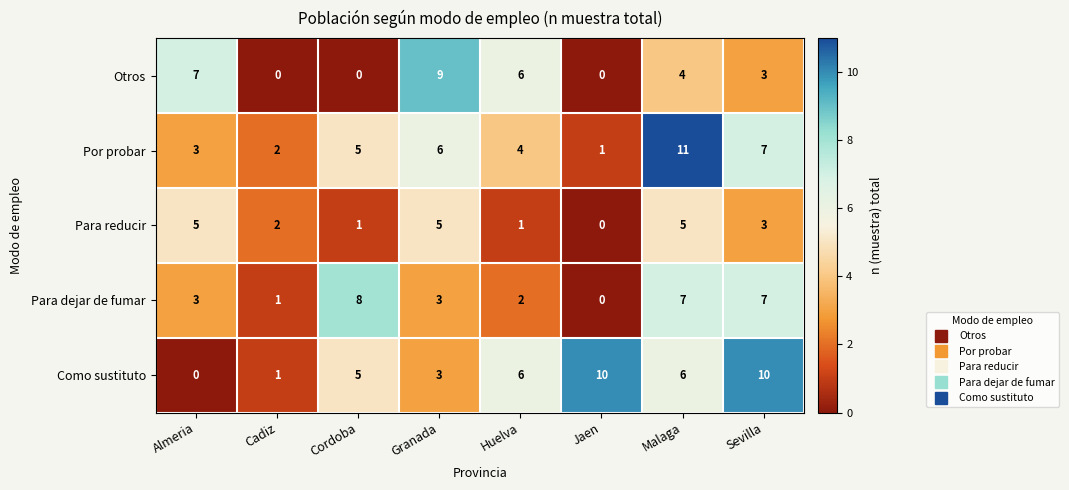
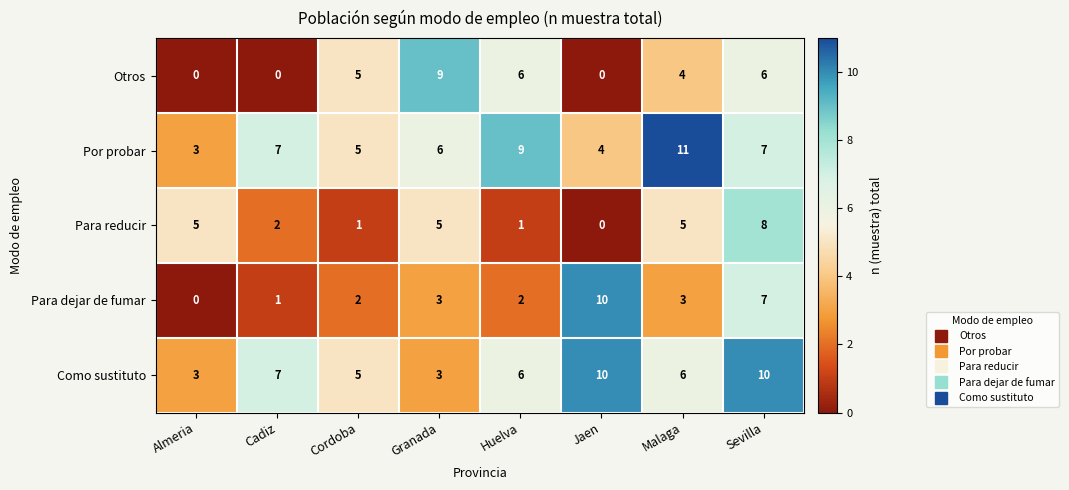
  {
    "Otros": {
-     "Almeria": 7,
+     "Almeria": 0,
      "Cadiz": 0,
-     "Cordoba": 0,
+     "Cordoba": 5,
      "Granada": 9,
      "Huelva": 6,
      "Jaen": 0,
      "Malaga": 4,
-     "Sevilla": 3
+     "Sevilla": 6
    },
    "Por probar": {
      "Almeria": 3,
-     "Cadiz": 2,
+     "Cadiz": 7,
      "Cordoba": 5,
      "Granada": 6,
-     "Huelva": 4,
-     "Jaen": 1,
+     "Huelva": 9,
+     "Jaen": 4,
      "Malaga": 11,
      "Sevilla": 7
    },
    "Para reducir": {
      "Almeria": 5,
      "Cadiz": 2,
      "Cordoba": 1,
      "Granada": 5,
      "Huelva": 1,
      "Jaen": 0,
      "Malaga": 5,
-     "Sevilla": 3
+     "Sevilla": 8
    },
    "Para dejar de fumar": {
-     "Almeria": 3,
+     "Almeria": 0,
      "Cadiz": 1,
-     "Cordoba": 8,
+     "Cordoba": 2,
      "Granada": 3,
      "Huelva": 2,
-     "Jaen": 0,
-     "Malaga": 7,
+     "Jaen": 10,
+     "Malaga": 3,
      "Sevilla": 7
    },
    "Como sustituto": {
-     "Almeria": 0,
-     "Cadiz": 1,
+     "Almeria": 3,
+     "Cadiz": 7,
      "Cordoba": 5,
      "Granada": 3,
      "Huelva": 6,
      "Jaen": 10,
      "Malaga": 6,
      "Sevilla": 10
    }
  }
